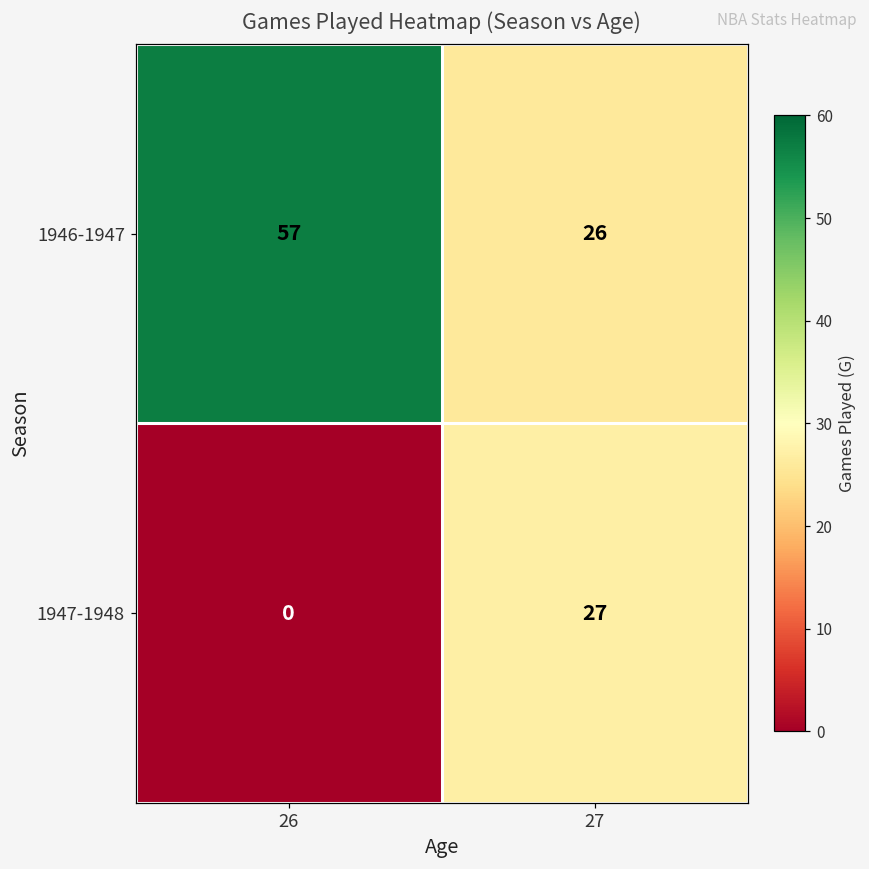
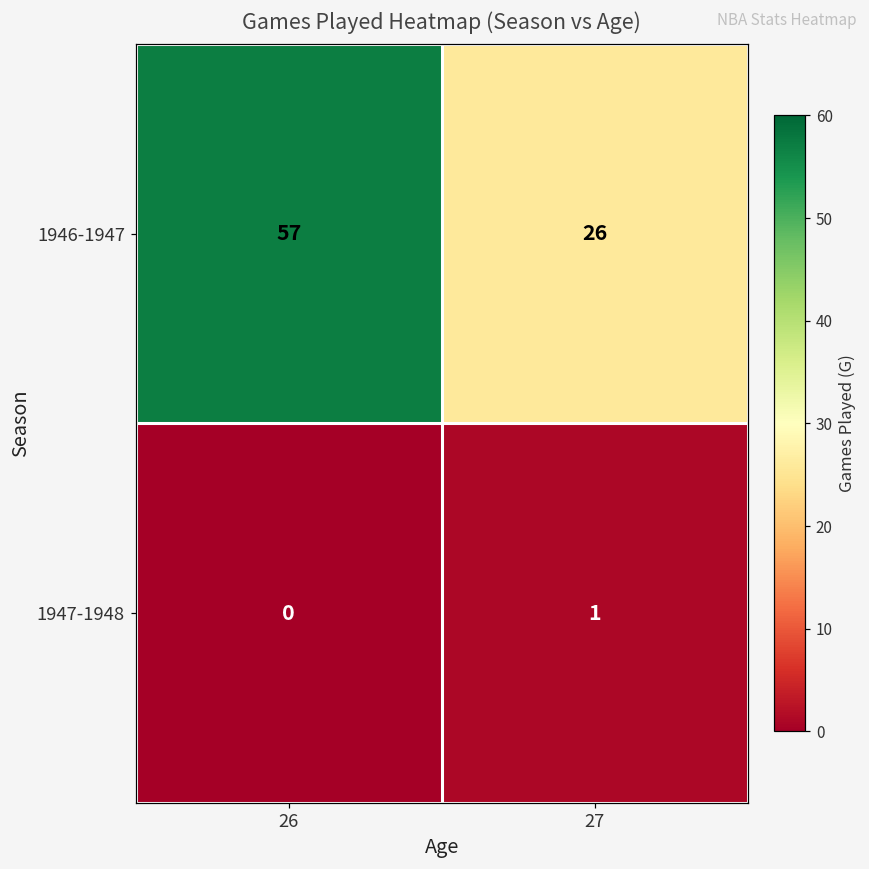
  {
    "1946-1947": {
      "26": 57,
      "27": 26
    },
    "1947-1948": {
      "26": 0,
-     "27": 27
+     "27": 1
    }
  }
